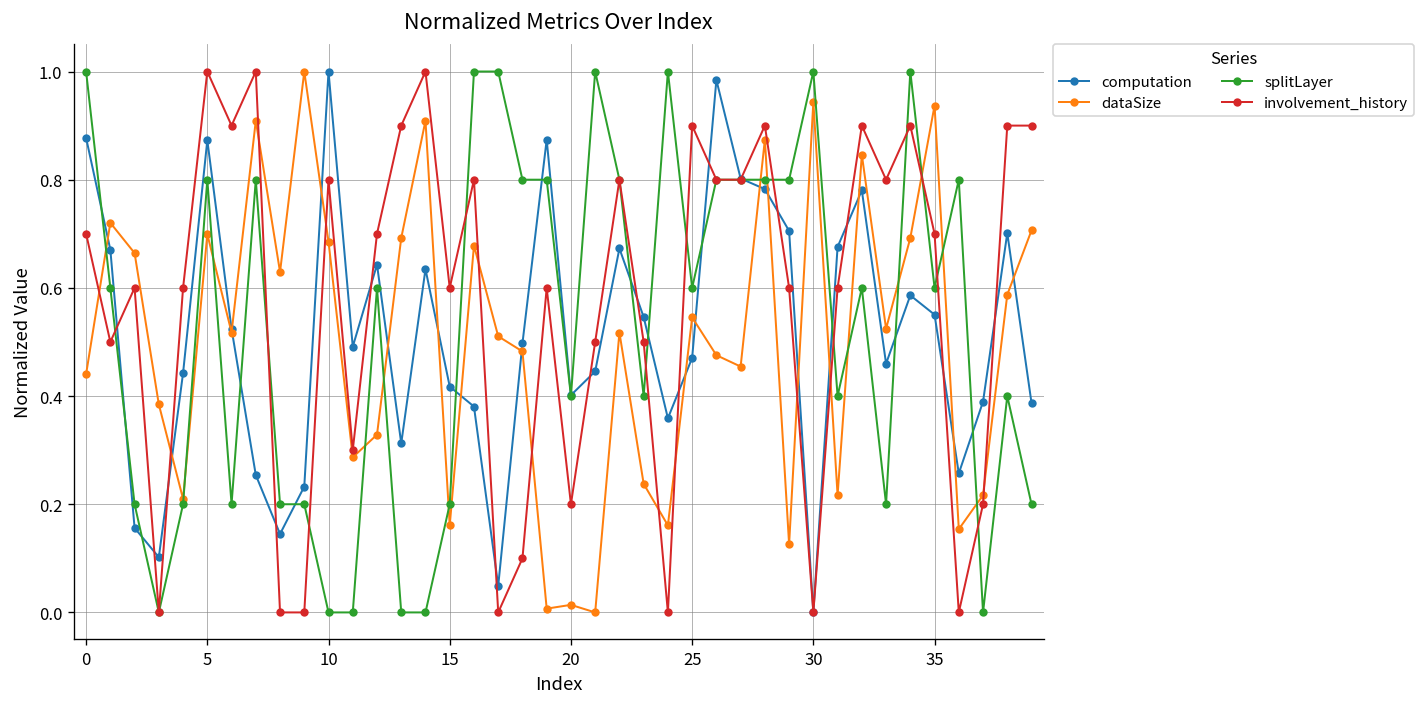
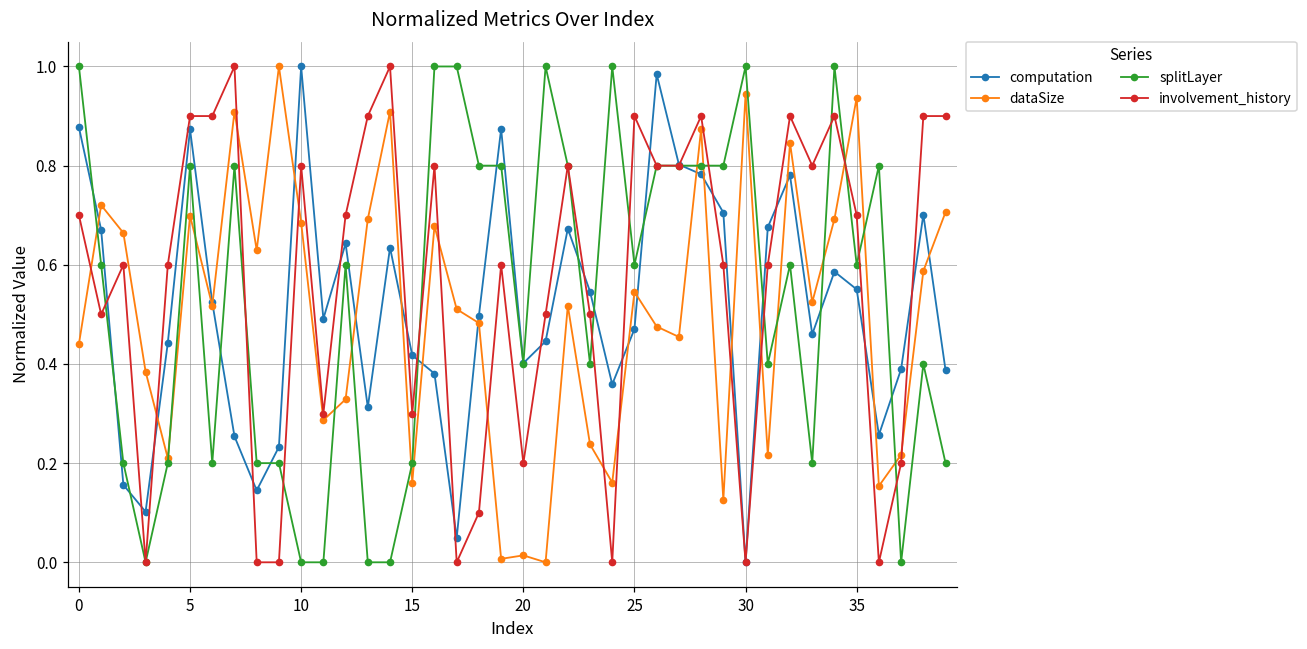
  {
    "computation": {
      "0": 0.88,
      "5": 0.87,
      "10": 1.00,
      "15": 0.42,
      "25": 0.47,
      "35": 0.55
    },
    "dataSize": {
      "0": 0.44,
      "5": 0.70,
      "10": 0.69,
      "15": 0.16,
      "20": 0.01,
      "25": 0.55,
      "30": 0.94,
      "35": 0.94
    },
    "splitLayer": {
      "0": 1.00,
      "5": 0.80,
      "10": 0.00,
      "15": 0.20,
      "25": 0.60,
      "30": 1.00,
      "35": 0.60
    },
    "involvement_history": {
      "0": 0.70,
-     "5": 1.00,
+     "5": 0.90,
      "10": 0.80,
-     "15": 0.60,
+     "15": 0.30,
      "20": 0.20,
      "25": 0.90,
      "35": 0.70
    }
  }
